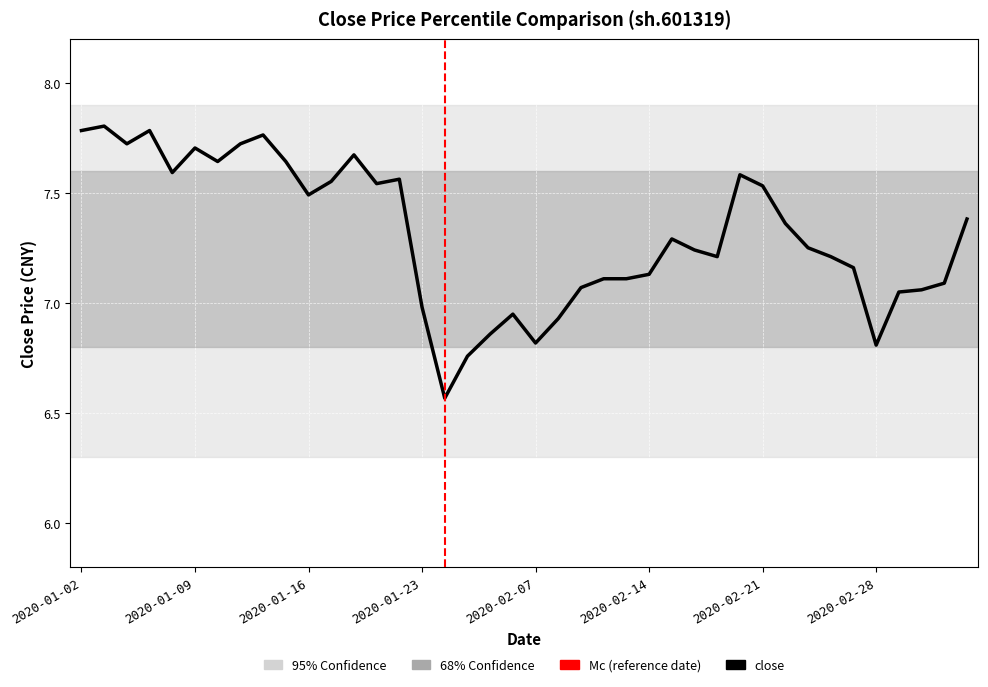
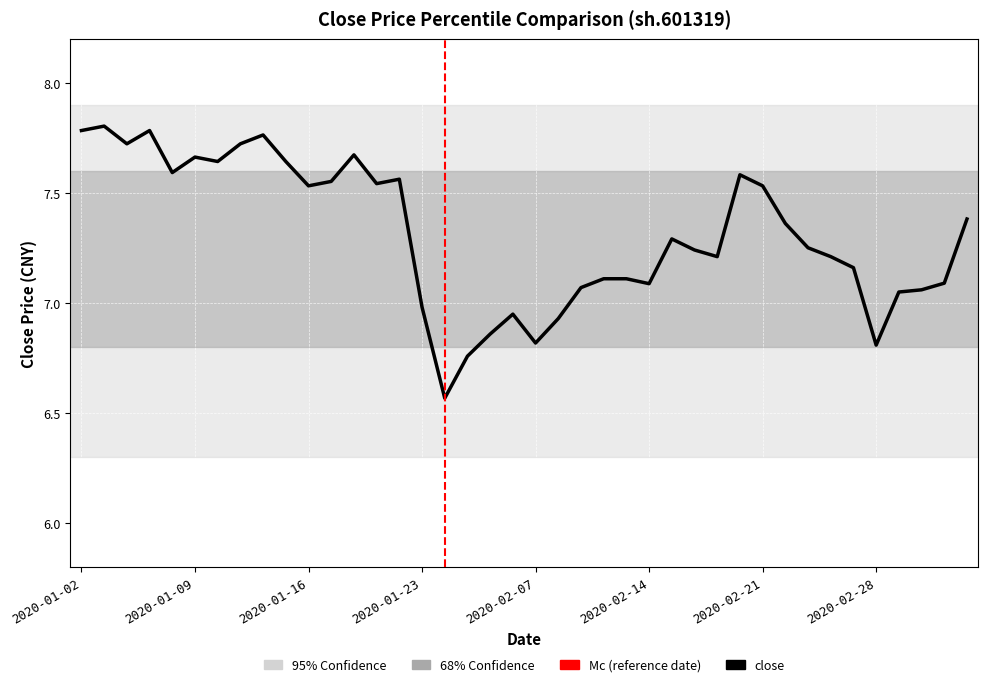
  {
    "2020-01-02": 7.79,
-   "2020-01-09": 7.71,
-   "2020-01-16": 7.49,
+   "2020-01-09": 7.66,
+   "2020-01-16": 7.53,
    "2020-01-23": 6.98,
    "2020-02-07": 6.82,
-   "2020-02-14": 7.13,
+   "2020-02-14": 7.09,
    "2020-02-21": 7.53,
    "2020-02-28": 6.81
  }
